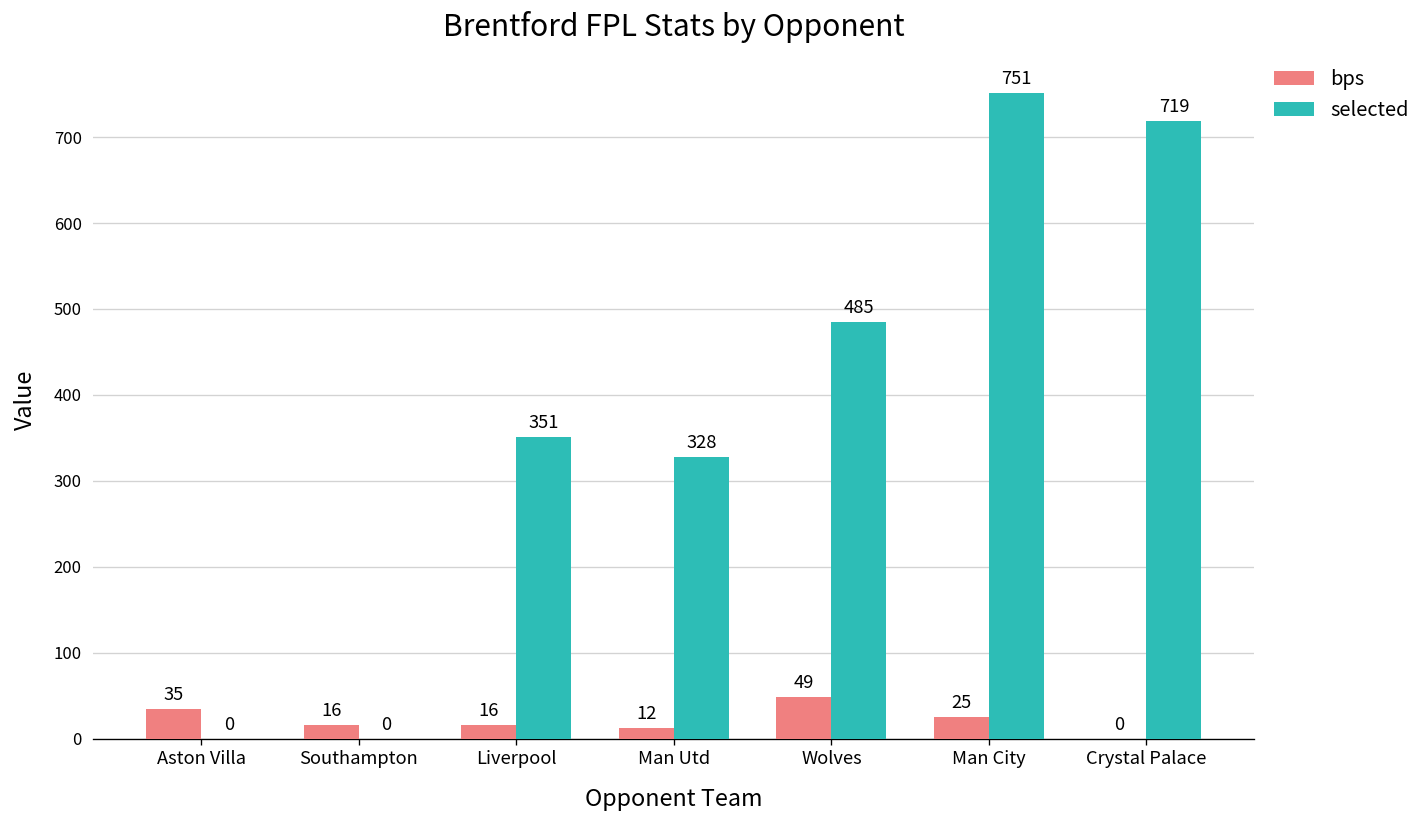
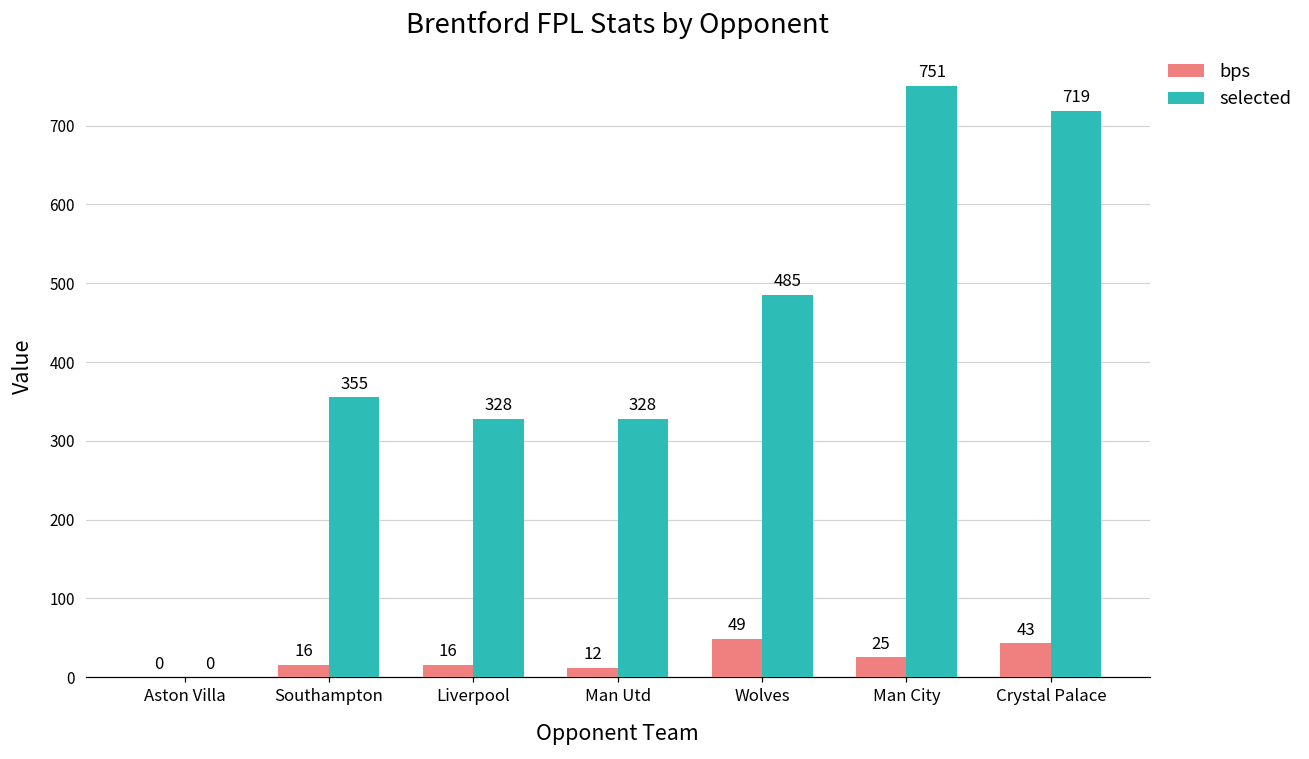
  {
    "bps": {
-     "Aston Villa": 35,
+     "Aston Villa": 0,
      "Southampton": 16,
      "Liverpool": 16,
      "Man Utd": 12,
      "Wolves": 49,
      "Man City": 25,
-     "Crystal Palace": 0
+     "Crystal Palace": 43
    },
    "selected": {
      "Aston Villa": 0,
-     "Southampton": 0,
-     "Liverpool": 351,
+     "Southampton": 355,
+     "Liverpool": 328,
      "Man Utd": 328,
      "Wolves": 485,
      "Man City": 751,
      "Crystal Palace": 719
    }
  }
